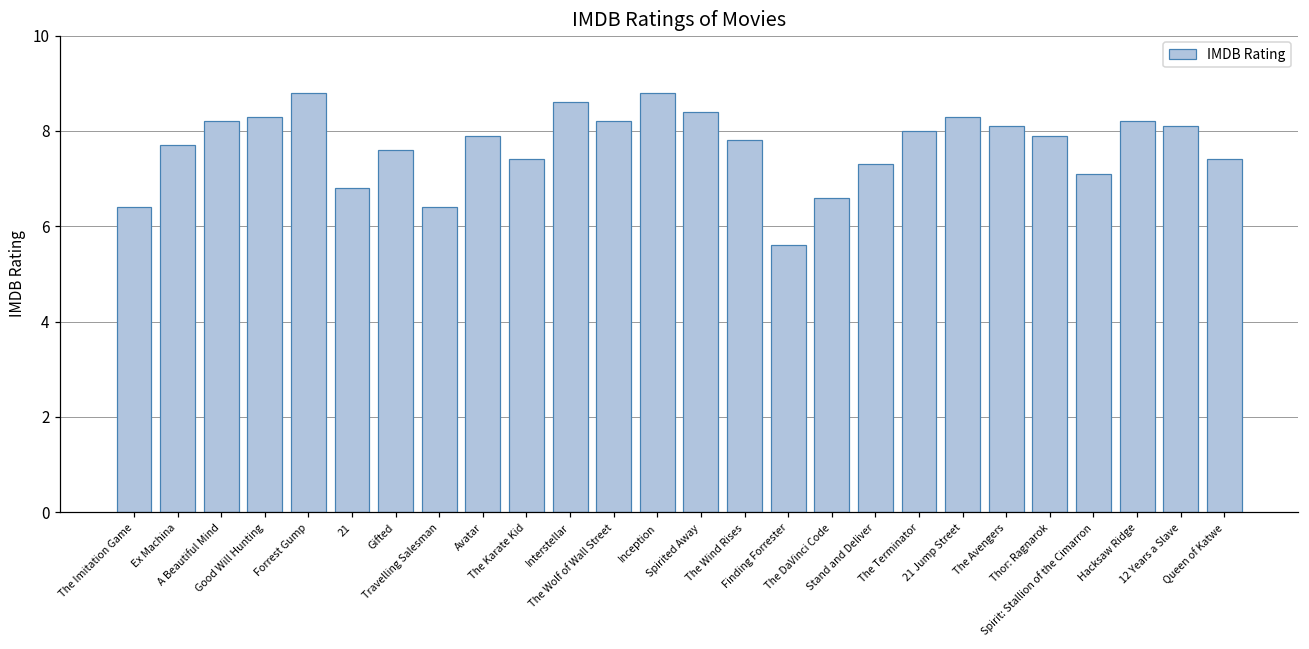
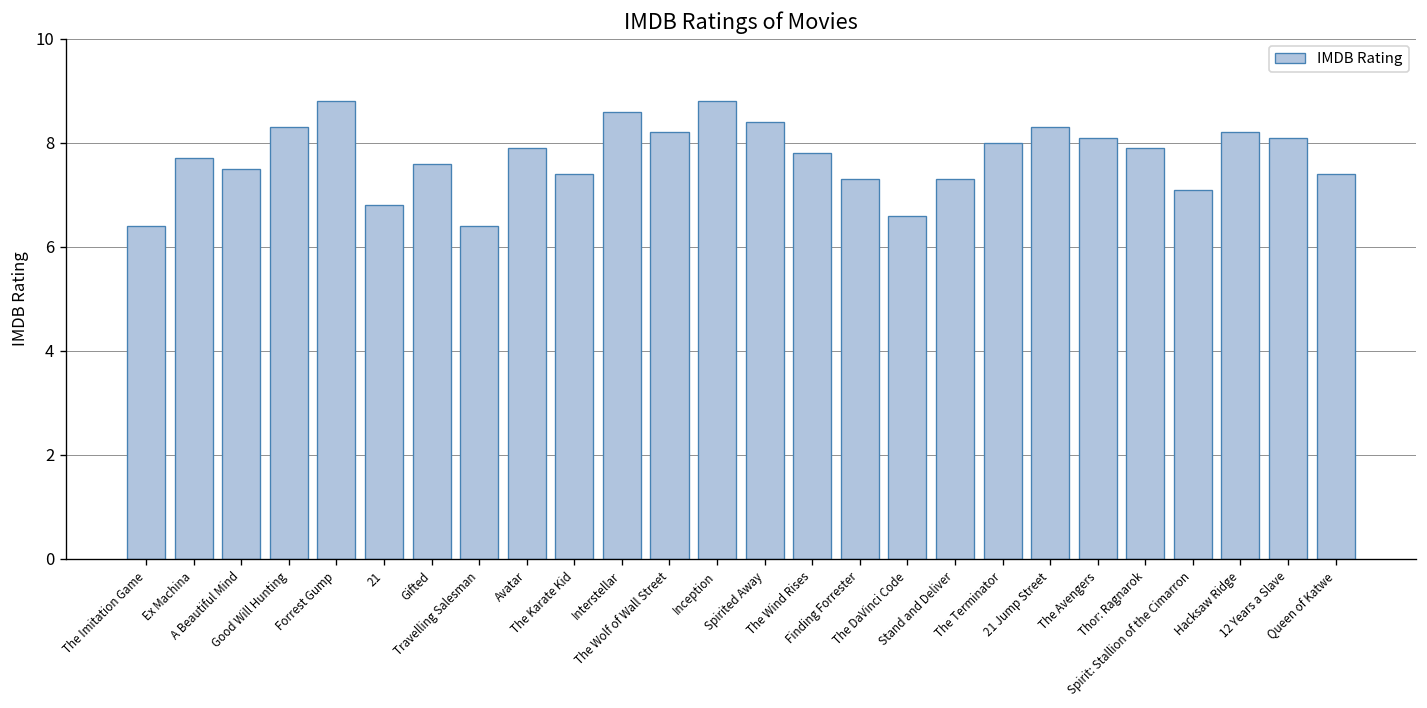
  {
    "The Imitation Game": 6.4,
    "Ex Machina": 7.7,
-   "A Beautiful Mind": 8.2,
+   "A Beautiful Mind": 7.5,
    "Good Will Hunting": 8.3,
    "Forrest Gump": 8.8,
    "21": 6.8,
    "Gifted": 7.6,
    "Travelling Salesman": 6.4,
    "Avatar": 7.9,
    "The Karate Kid": 7.4,
    "Interstellar": 8.6,
    "The Wolf of Wall Street": 8.2,
    "Inception": 8.8,
    "Spirited Away": 8.4,
    "The Wind Rises": 7.8,
-   "Finding Forrester": 5.6,
+   "Finding Forrester": 7.3,
    "The DaVinci Code": 6.6,
    "Stand and Deliver": 7.3,
    "The Terminator": 8.0,
    "21 Jump Street": 8.3,
    "The Avengers": 8.1,
    "Thor: Ragnarok": 7.9,
    "Spirit: Stallion of the Cimarron": 7.1,
    "Hacksaw Ridge": 8.2,
    "12 Years a Slave": 8.1,
    "Queen of Katwe": 7.4
  }
